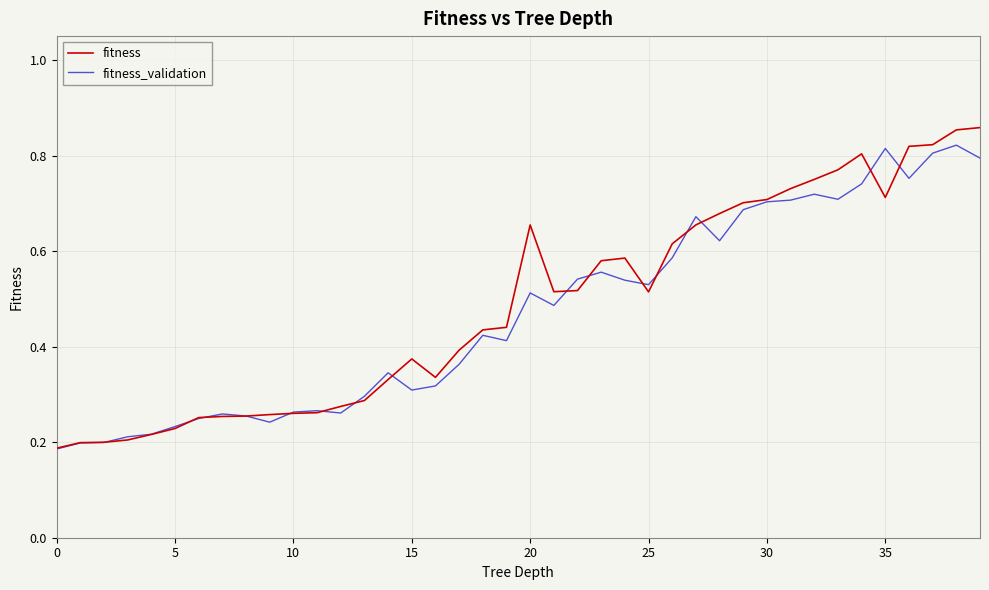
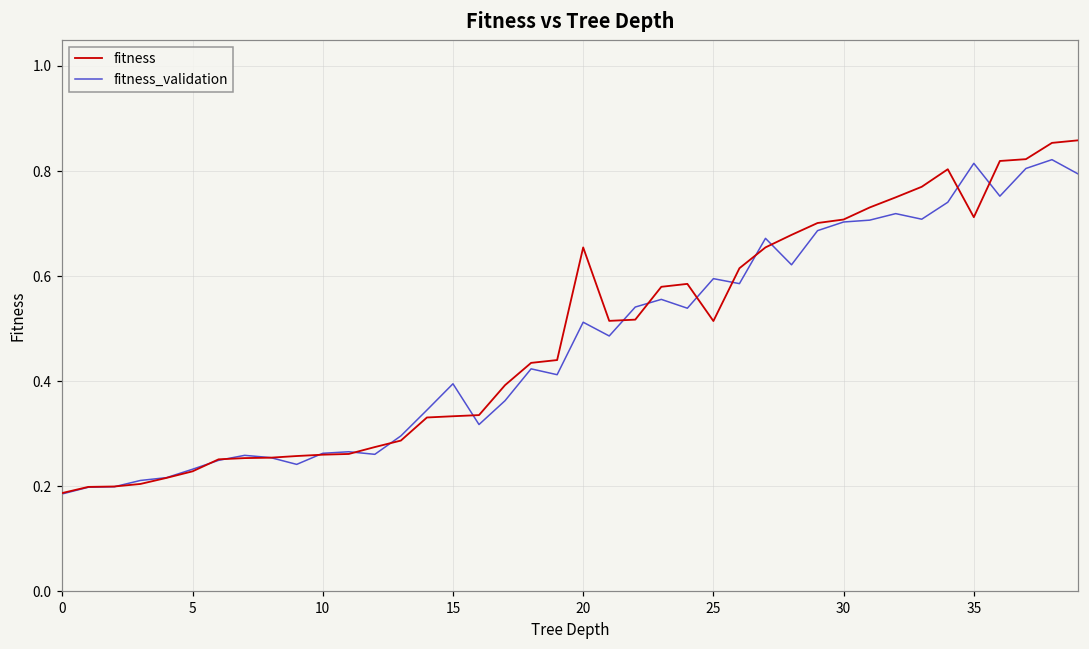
  {
    "fitness": {
-     "15": 0.37,
+     "15": 0.33,
      "20": 0.65,
      "25": 0.51,
      "35": 0.71
    },
    "fitness_validation": {
-     "15": 0.31,
+     "15": 0.40,
      "20": 0.51,
-     "25": 0.53,
+     "25": 0.60,
      "35": 0.81
    }
  }
